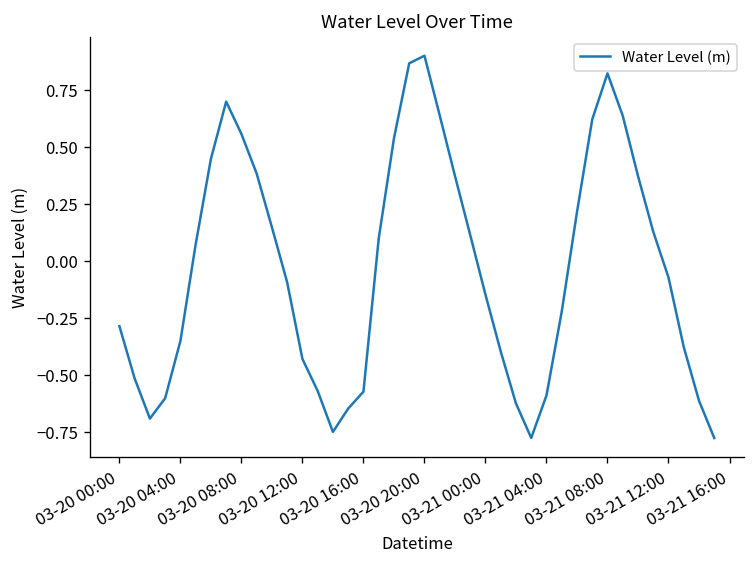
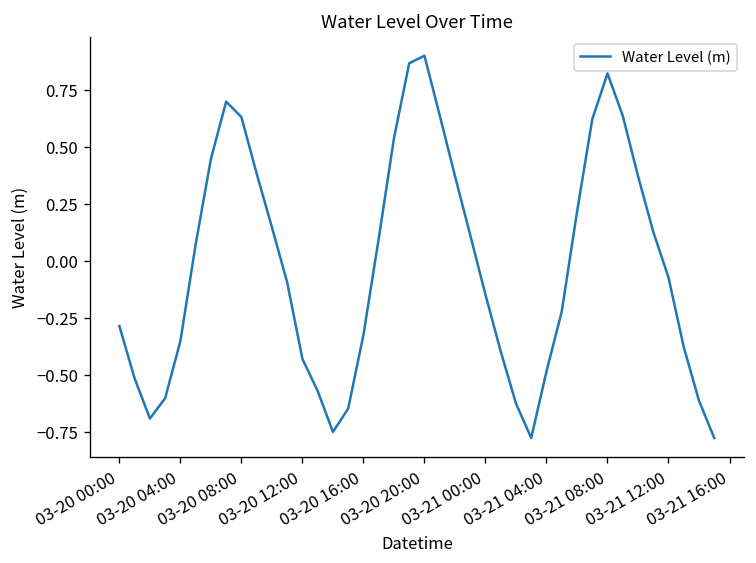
  {
    "03-20 00:00": -0.29,
    "03-20 04:00": -0.35,
-   "03-20 08:00": 0.56,
+   "03-20 08:00": 0.63,
    "03-20 12:00": -0.43,
-   "03-20 16:00": -0.57,
+   "03-20 16:00": -0.32,
    "03-20 20:00": 0.90,
    "03-21 00:00": -0.15,
-   "03-21 04:00": -0.59,
+   "03-21 04:00": -0.49,
    "03-21 08:00": 0.82,
    "03-21 12:00": -0.07
  }
